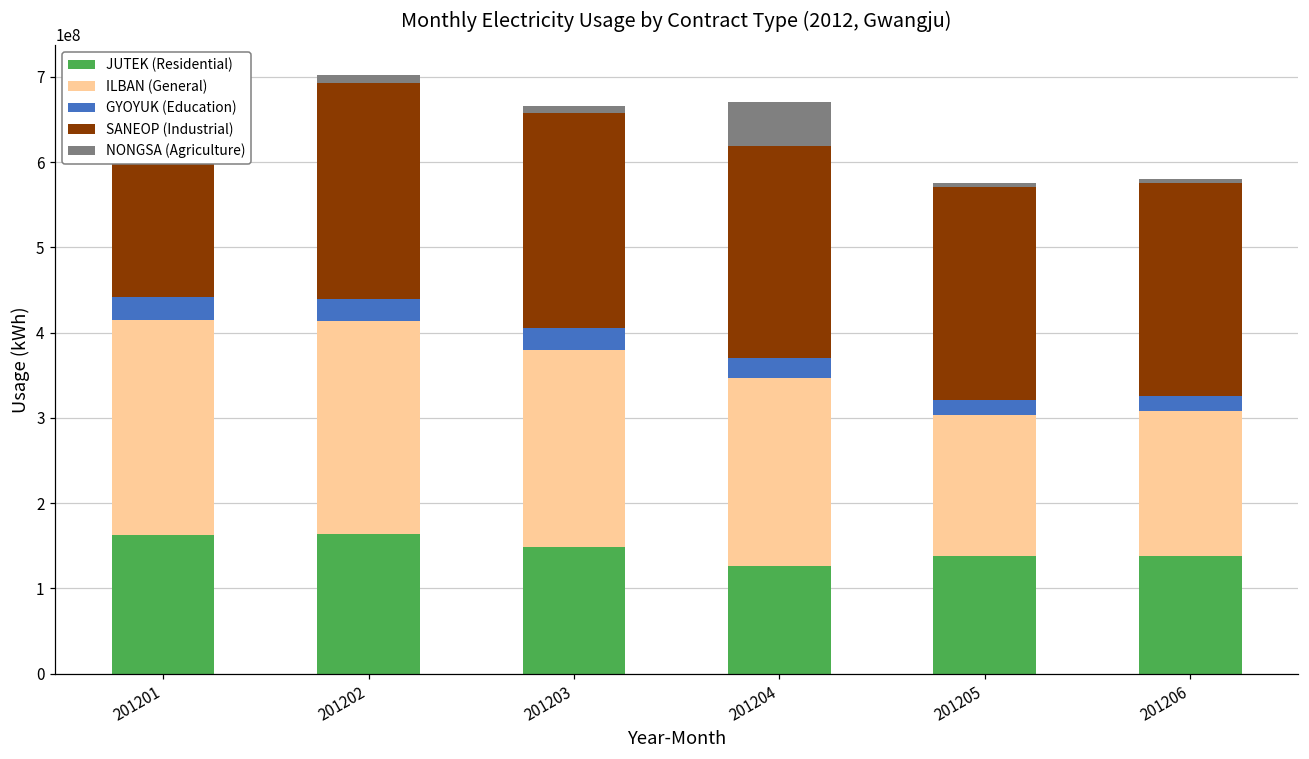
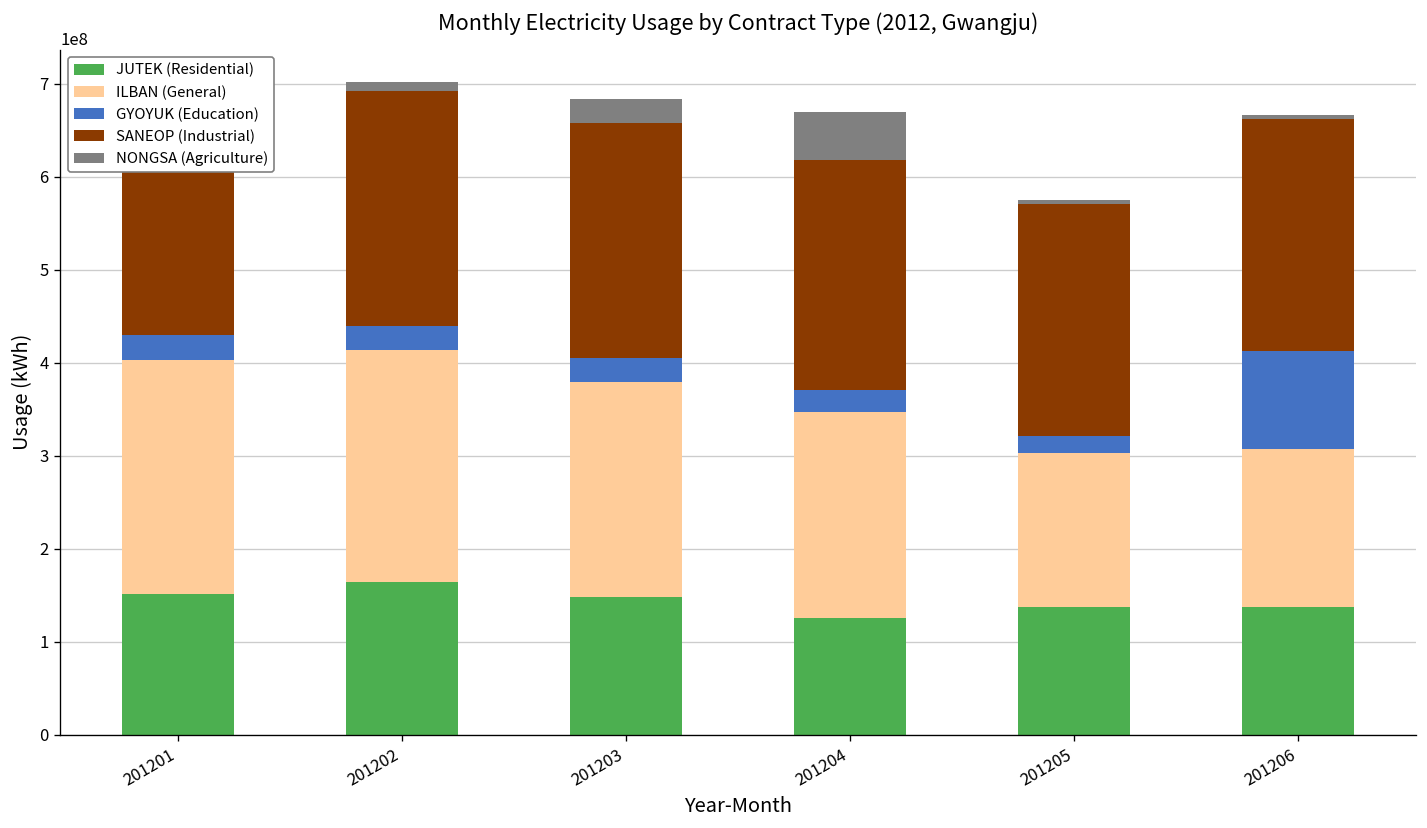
  {
    "JUTEK (Residential)": {
-     "201201": 160000000,
+     "201201": 150000000,
      "201202": 160000000,
      "201203": 150000000,
      "201204": 130000000,
      "201205": 140000000,
      "201206": 140000000
    },
    "ILBAN (General)": {
      "201201": 250000000,
      "201202": 250000000,
      "201203": 230000000,
      "201204": 220000000,
      "201205": 170000000,
      "201206": 170000000
    },
    "GYOYUK (Education)": {
      "201201": 30000000,
      "201202": 30000000,
      "201203": 30000000,
      "201204": 20000000,
      "201205": 20000000,
-     "201206": 20000000
+     "201206": 100000000
    },
    "SANEOP (Industrial)": {
      "201202": 250000000,
      "201203": 250000000,
      "201204": 250000000,
      "201205": 250000000,
      "201206": 250000000
    },
    "NONGSA (Agriculture)": {
      "201202": 10000000,
-     "201203": 10000000,
+     "201203": 30000000,
      "201204": 50000000,
      "201205": 0,
      "201206": 0
    }
  }
